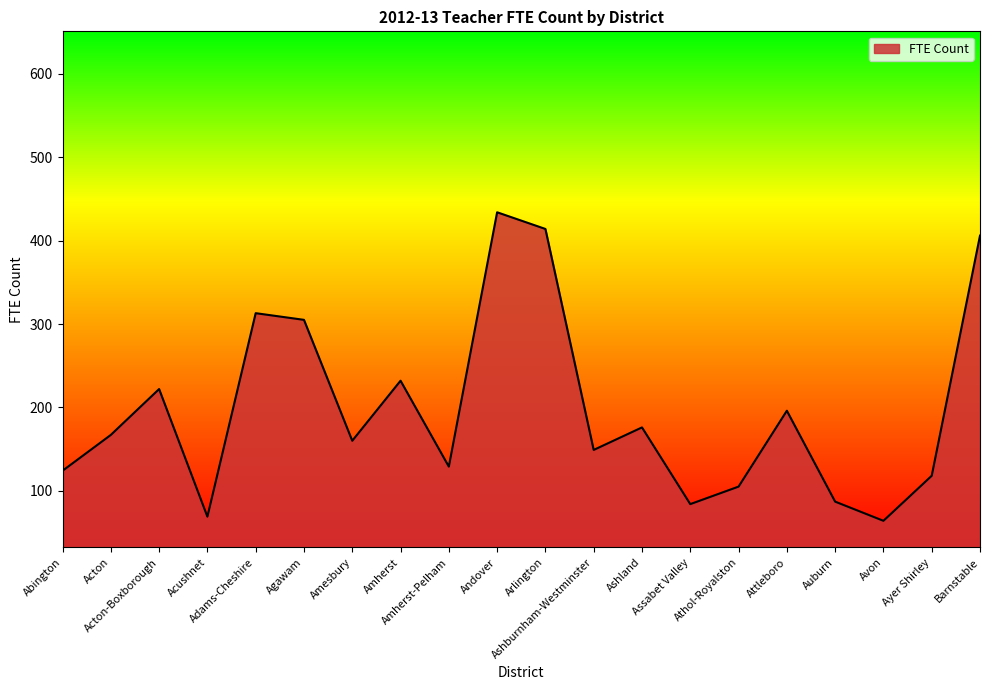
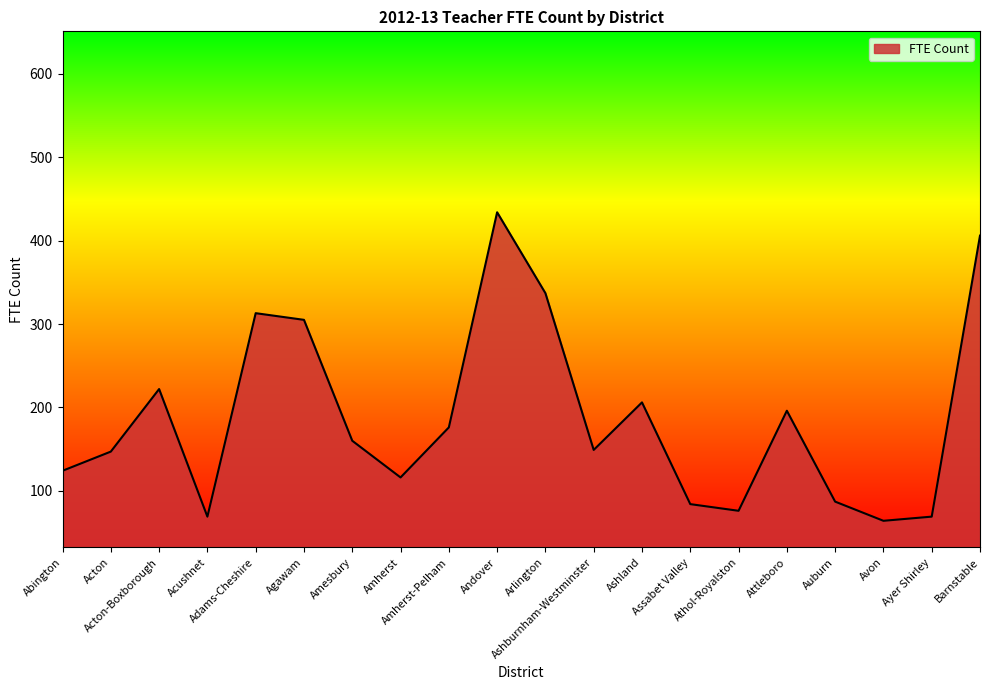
  {
    "Abington": 120,
-   "Acton": 170,
+   "Acton": 150,
    "Acton-Boxborough": 220,
    "Acushnet": 70,
    "Adams-Cheshire": 310,
    "Agawam": 310,
    "Amesbury": 160,
-   "Amherst": 230,
-   "Amherst-Pelham": 130,
+   "Amherst": 120,
+   "Amherst-Pelham": 180,
    "Andover": 430,
-   "Arlington": 410,
+   "Arlington": 340,
    "Ashburnham-Westminster": 150,
-   "Ashland": 180,
+   "Ashland": 210,
    "Assabet Valley": 80,
-   "Athol-Royalston": 110,
+   "Athol-Royalston": 80,
    "Attleboro": 200,
    "Auburn": 90,
    "Avon": 60,
-   "Ayer Shirley": 120,
+   "Ayer Shirley": 70,
    "Barnstable": 410
  }
